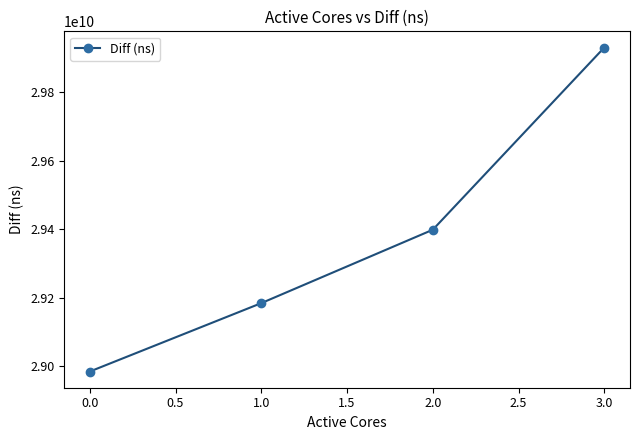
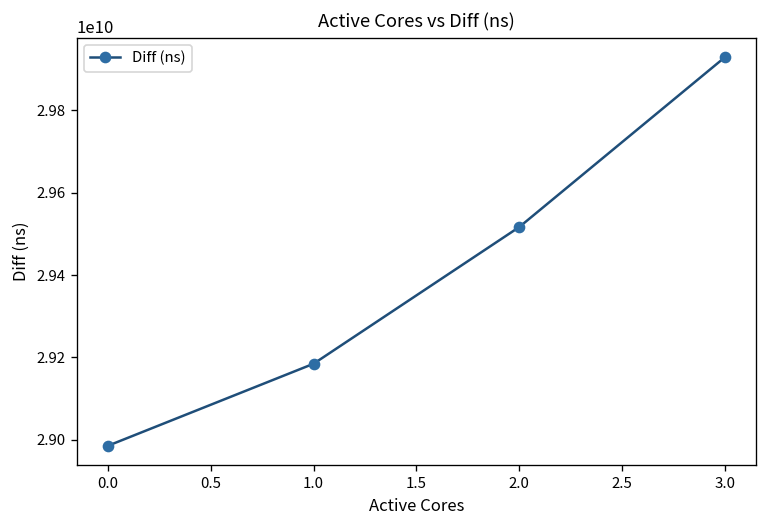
  {
    "0.0": 28990000000,
    "1.0": 29180000000,
-   "2.0": 29400000000,
+   "2.0": 29520000000,
    "3.0": 29930000000
  }
